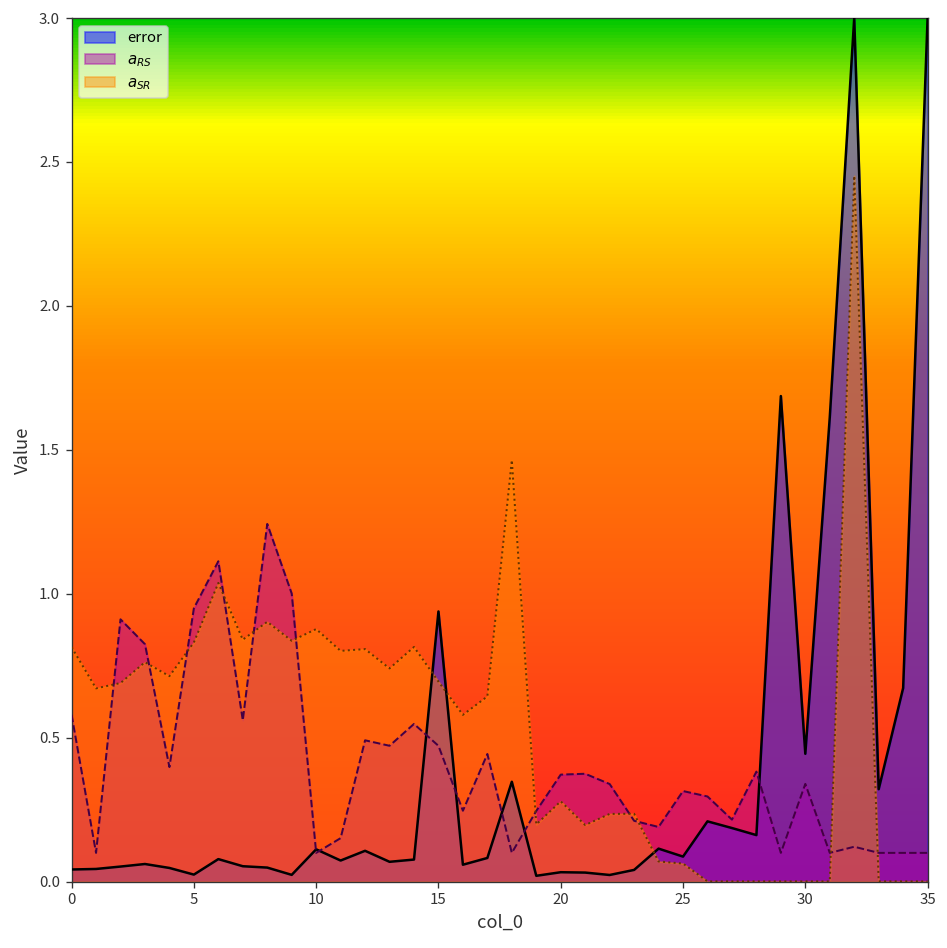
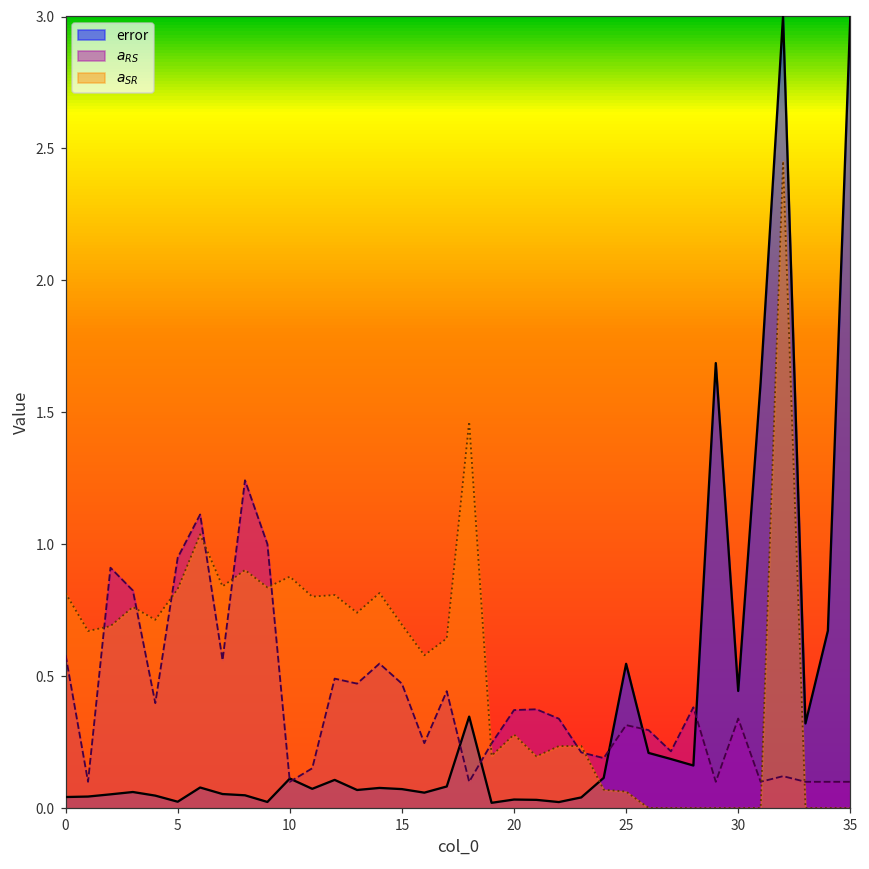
  {
    "error": {
      "0": 0.04,
      "5": 0.02,
      "10": 0.11,
-     "15": 0.94,
+     "15": 0.07,
      "20": 0.03,
-     "25": 0.09,
+     "25": 0.55,
      "30": 0.44,
      "35": 3.00
    }
  }
